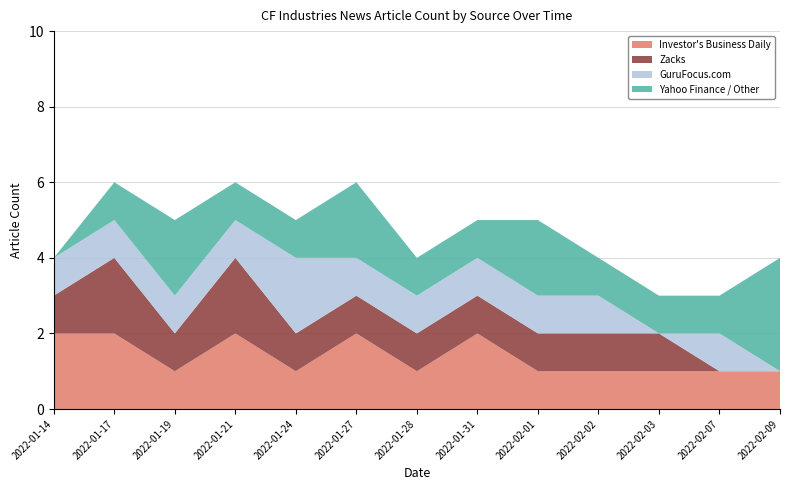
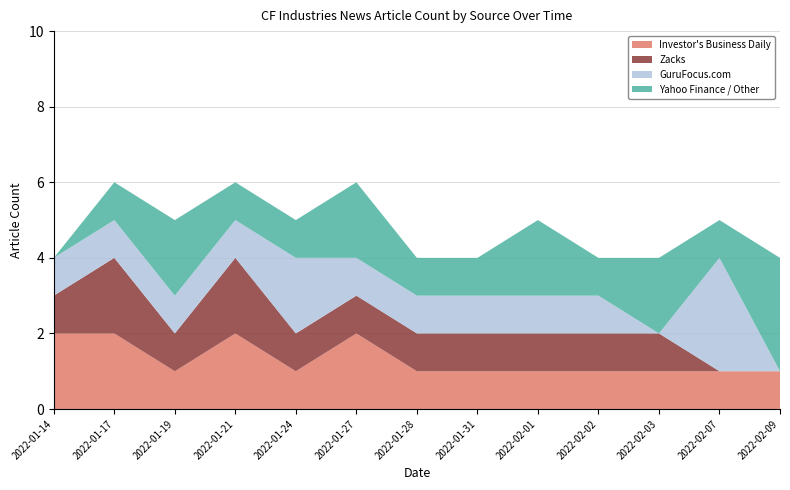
  {
    "Investor's Business Daily": {
      "2022-01-14": 2,
      "2022-01-17": 2,
      "2022-01-19": 1,
      "2022-01-21": 2,
      "2022-01-24": 1,
      "2022-01-27": 2,
      "2022-01-28": 1,
-     "2022-01-31": 2,
+     "2022-01-31": 1,
      "2022-02-01": 1,
      "2022-02-02": 1,
      "2022-02-03": 1
    },
    "Zacks": {
      "2022-01-14": 1,
      "2022-01-17": 2,
      "2022-01-19": 1,
      "2022-01-21": 2,
      "2022-01-24": 1,
      "2022-01-27": 1,
      "2022-01-28": 1,
      "2022-01-31": 1,
      "2022-02-01": 1,
      "2022-02-02": 1
    },
    "GuruFocus.com": {
      "2022-01-17": 1,
      "2022-01-19": 1,
      "2022-01-21": 1,
      "2022-01-24": 2,
      "2022-01-27": 1,
      "2022-01-28": 1,
      "2022-01-31": 1,
      "2022-02-01": 1,
      "2022-02-02": 1,
-     "2022-02-07": 1
+     "2022-02-07": 3
    },
    "Yahoo Finance / Other": {
      "2022-01-17": 1,
      "2022-01-19": 2,
      "2022-01-21": 1,
      "2022-01-24": 1,
      "2022-01-27": 2,
      "2022-01-28": 1,
      "2022-01-31": 1,
      "2022-02-01": 2,
      "2022-02-02": 1,
-     "2022-02-03": 1,
+     "2022-02-03": 2,
      "2022-02-07": 1,
      "2022-02-09": 3
    }
  }
